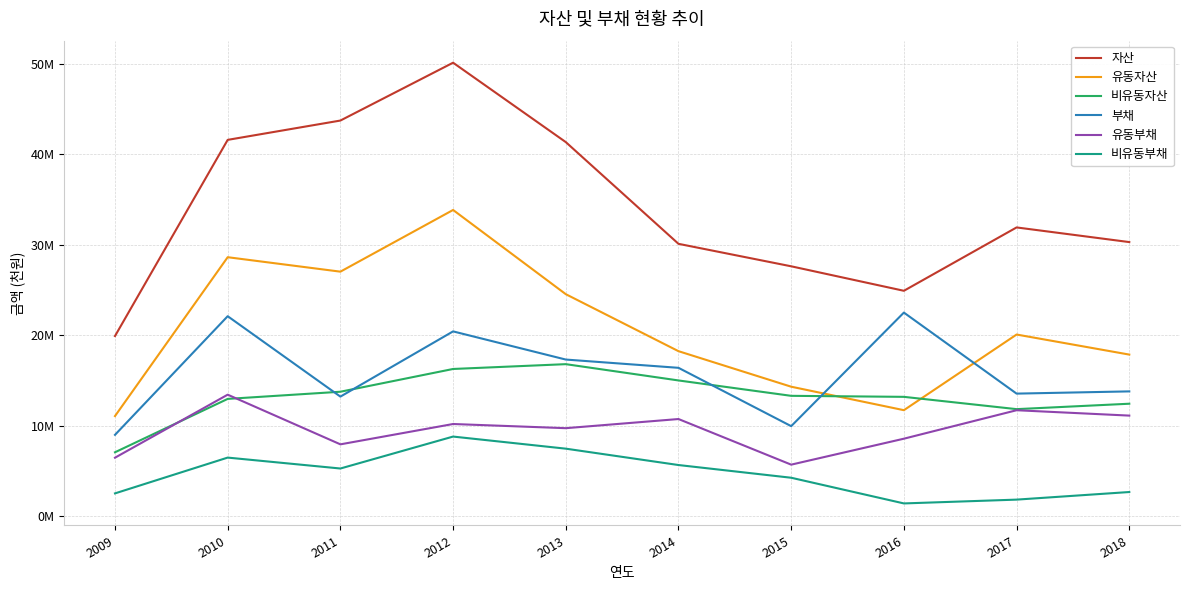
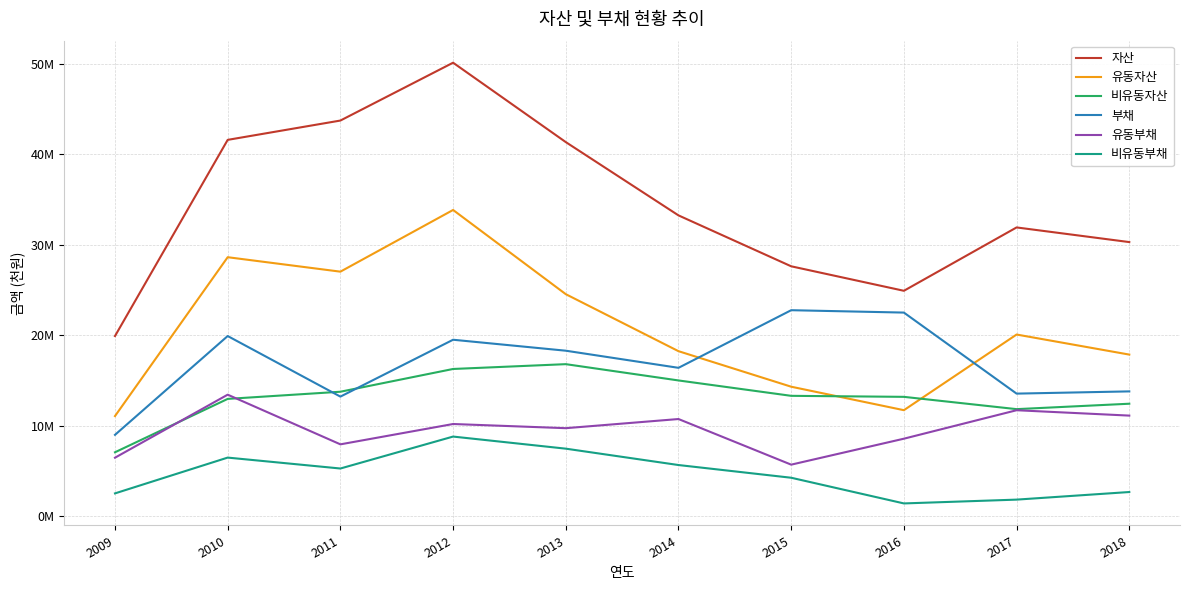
  {
    "자산": {
      "2009": 20000000,
      "2010": 42000000,
      "2011": 44000000,
      "2012": 50000000,
      "2013": 41000000,
-     "2014": 30000000,
+     "2014": 33000000,
      "2015": 28000000,
      "2016": 25000000,
      "2017": 32000000,
      "2018": 30000000
    },
    "유동자산": {
      "2009": 11000000,
      "2010": 29000000,
      "2011": 27000000,
      "2012": 34000000,
      "2013": 25000000,
      "2014": 18000000,
      "2015": 14000000,
      "2016": 12000000,
      "2017": 20000000,
      "2018": 18000000
    },
    "부채": {
      "2009": 9000000,
-     "2010": 22000000,
+     "2010": 20000000,
      "2011": 13000000,
-     "2012": 20400000,
-     "2013": 17000000,
+     "2012": 19500000,
+     "2013": 18000000,
      "2014": 16000000,
-     "2015": 10000000,
+     "2015": 23000000,
      "2016": 23000000,
      "2017": 14000000,
      "2018": 14000000
    },
    "유동부채": {
      "2009": 6000000,
      "2010": 13000000,
      "2011": 8000000,
      "2012": 10000000,
      "2013": 10000000,
      "2014": 11000000,
      "2015": 6000000,
      "2016": 9000000,
      "2018": 11000000
    }
  }
